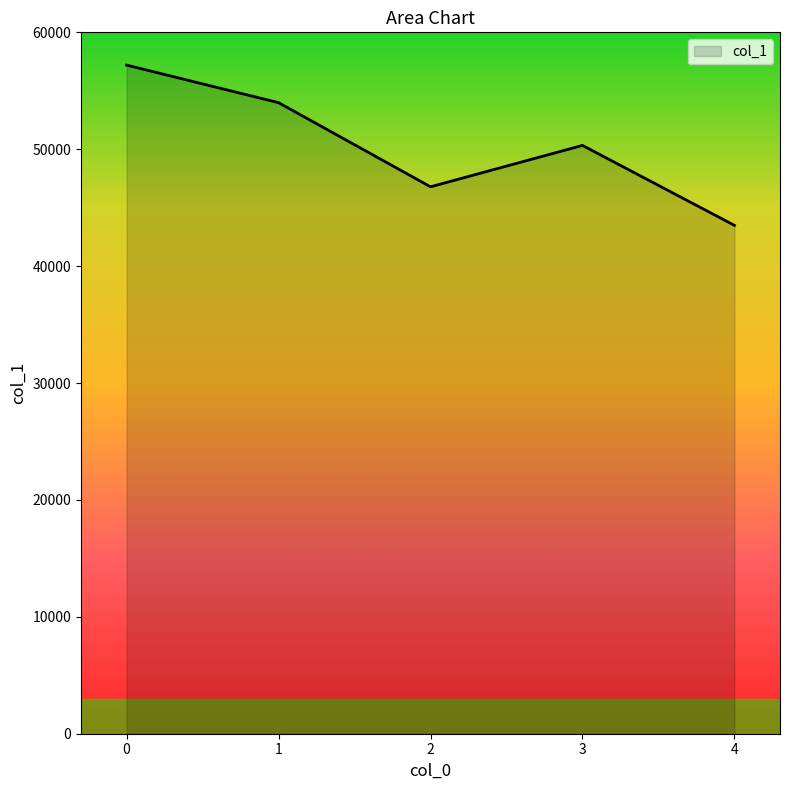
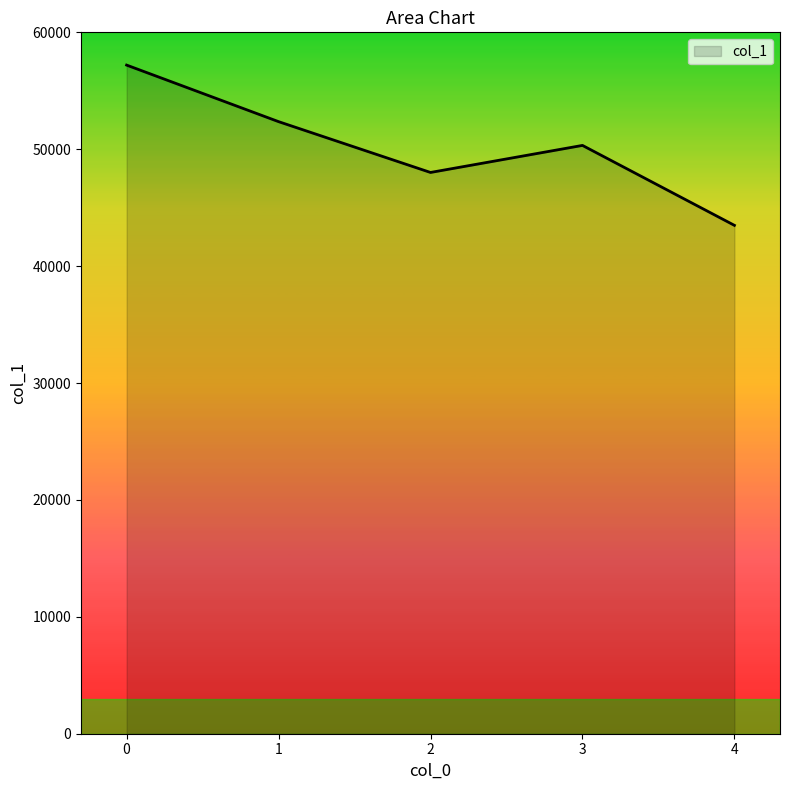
  {
    "0": 57200,
-   "1": 54000,
-   "2": 46800,
+   "1": 52400,
+   "2": 48000,
    "3": 50300,
    "4": 43500
  }
